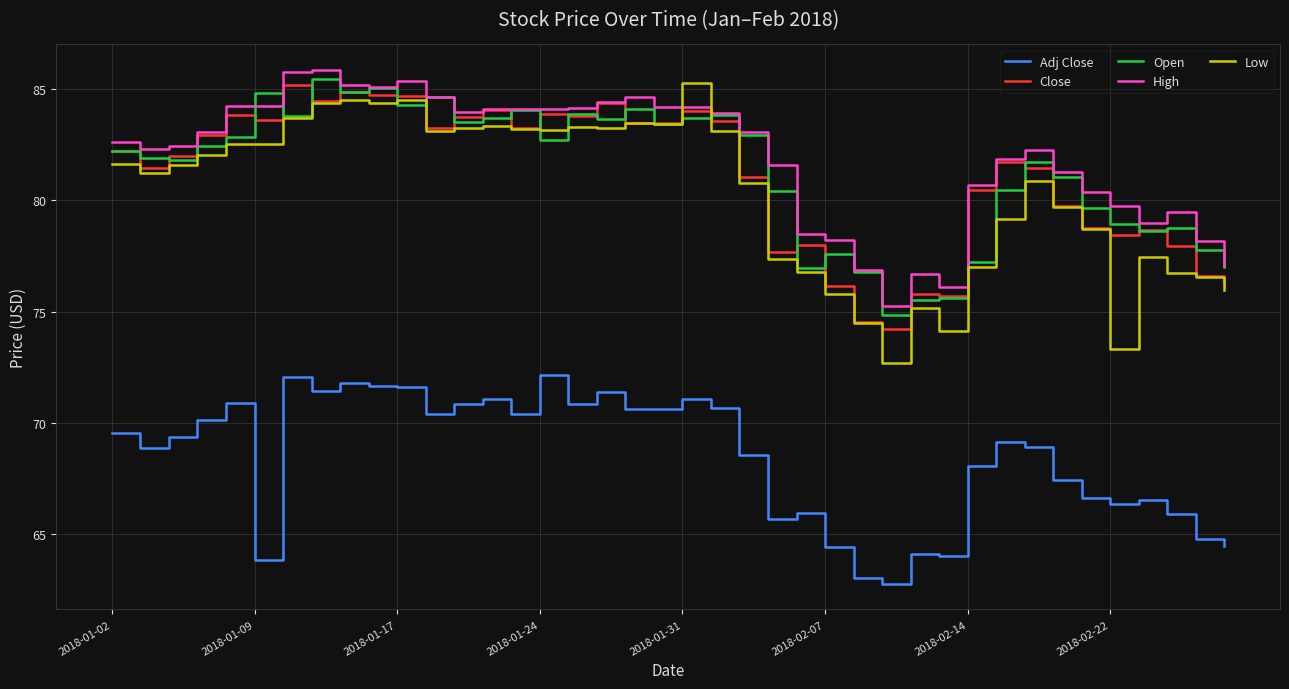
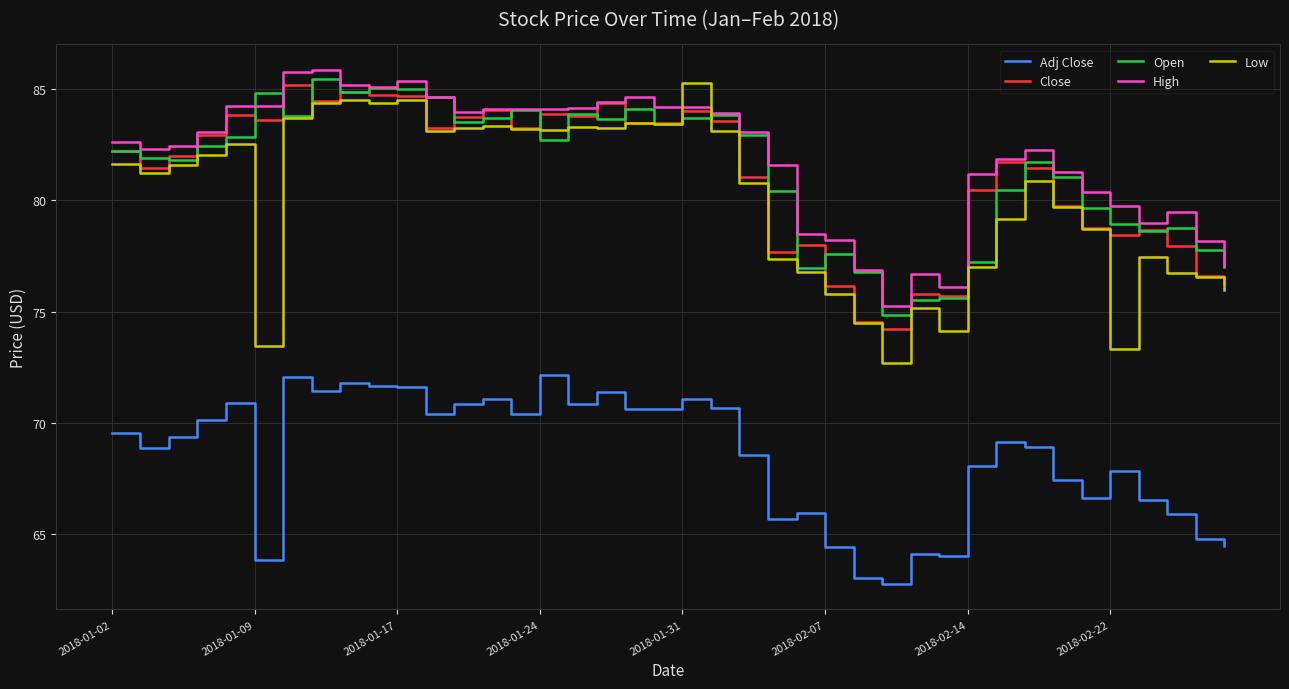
  {
    "Adj Close": {
      "2018-01-02": 69.6,
      "2018-01-09": 63.8,
      "2018-01-17": 71.6,
      "2018-01-24": 72.1,
      "2018-01-31": 71.1,
      "2018-02-07": 64.4,
      "2018-02-14": 68.0,
-     "2018-02-22": 66.3
+     "2018-02-22": 67.8
    },
    "Close": {
      "2018-01-09": 83.6,
      "2018-01-17": 84.7,
      "2018-01-24": 83.9,
      "2018-01-31": 84.0,
      "2018-02-07": 76.2,
      "2018-02-14": 80.5,
      "2018-02-22": 78.5
    },
    "Open": {
      "2018-01-09": 84.8,
-     "2018-01-17": 84.3,
+     "2018-01-17": 85.0,
      "2018-01-24": 82.7,
      "2018-01-31": 83.7,
      "2018-02-07": 77.6,
      "2018-02-14": 77.3,
      "2018-02-22": 79.0
    },
    "High": {
      "2018-01-02": 82.6,
      "2018-01-09": 84.2,
      "2018-01-17": 85.4,
      "2018-01-24": 84.1,
      "2018-01-31": 84.2,
      "2018-02-07": 78.2,
-     "2018-02-14": 80.7,
+     "2018-02-14": 81.2,
      "2018-02-22": 79.7
    },
    "Low": {
      "2018-01-02": 81.6,
-     "2018-01-09": 82.6,
+     "2018-01-09": 73.5,
      "2018-01-17": 84.5,
      "2018-01-24": 83.2,
      "2018-01-31": 85.3,
      "2018-02-07": 75.8,
      "2018-02-14": 77.0,
      "2018-02-22": 73.3
    }
  }
